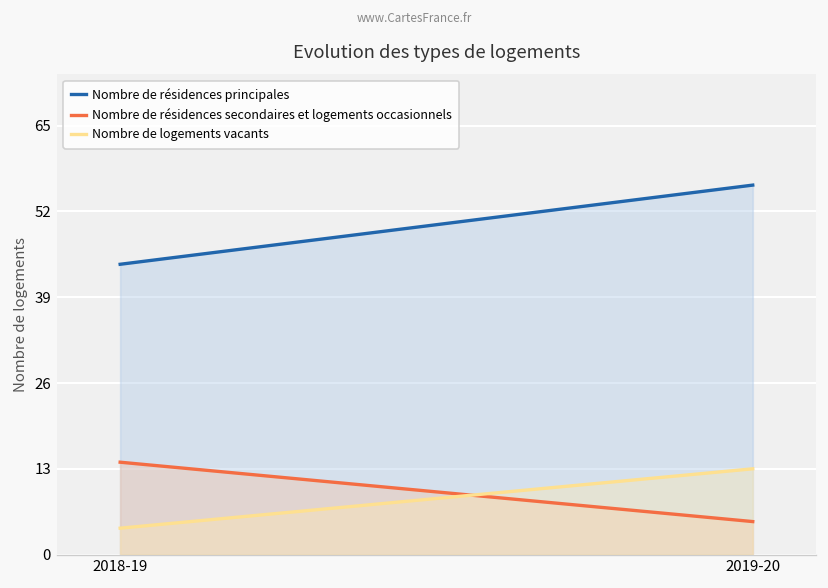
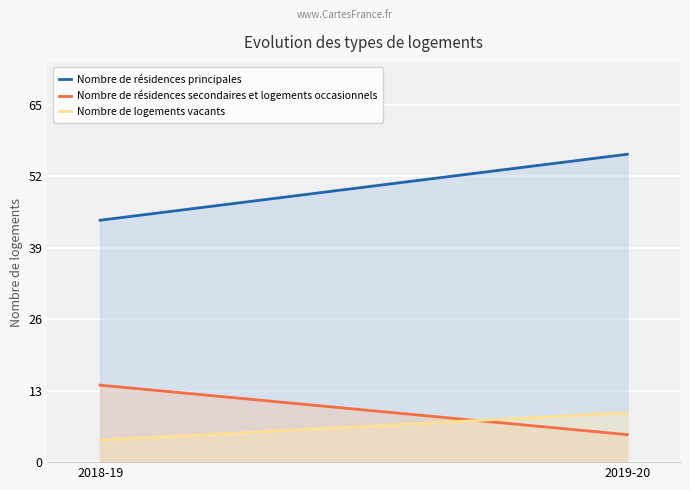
  {
    "Nombre de résidences principales": {
      "2018-19": 44,
      "2019-20": 56
    },
    "Nombre de résidences secondaires et logements occasionnels": {
      "2018-19": 14,
      "2019-20": 5
    },
    "Nombre de logements vacants": {
      "2018-19": 4,
-     "2019-20": 13
+     "2019-20": 9
    }
  }
